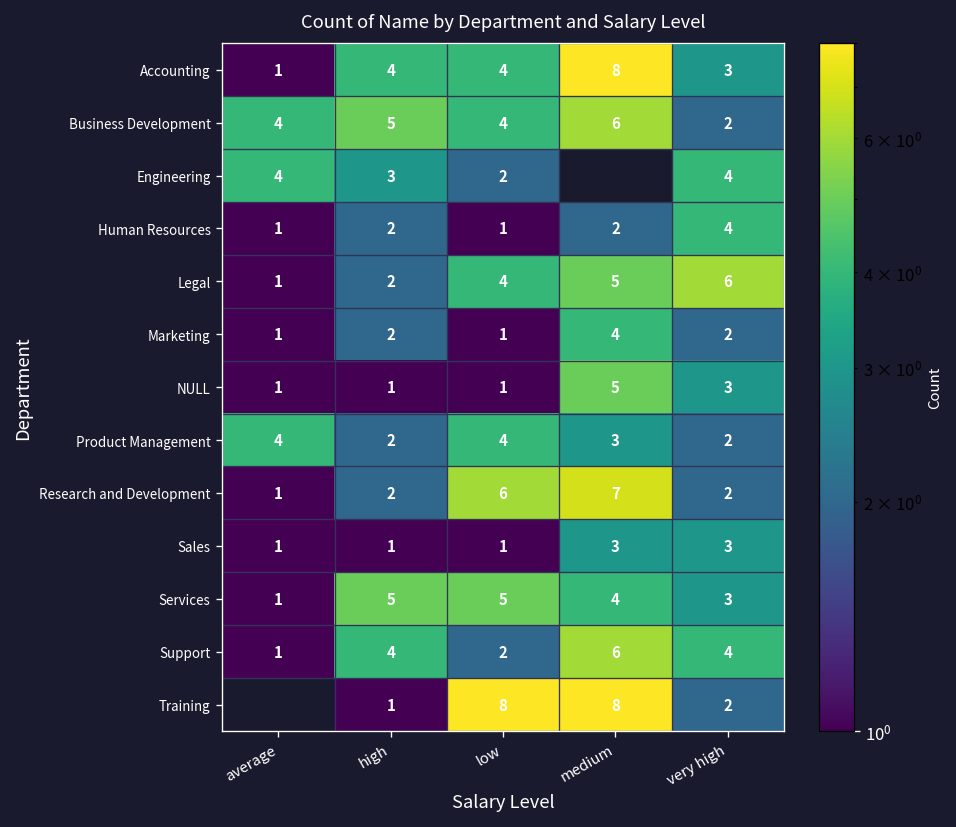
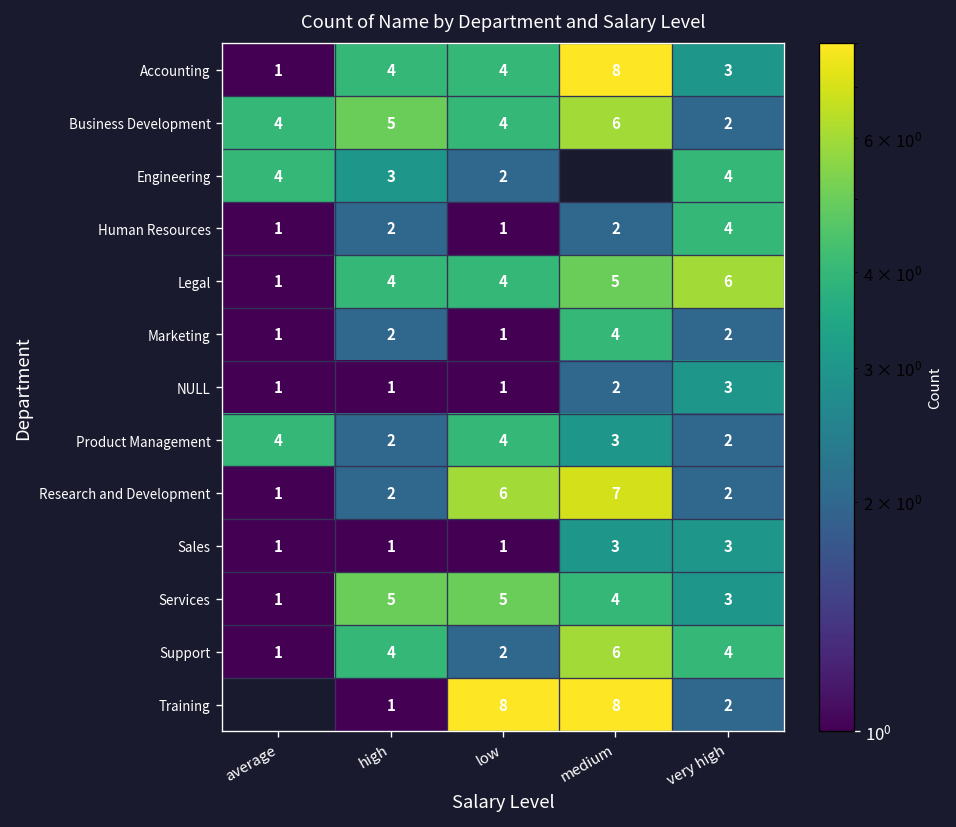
  {
    "Accounting": {
      "average": 1,
      "high": 4,
      "low": 4,
      "medium": 8,
      "very high": 3
    },
    "Business Development": {
      "average": 4,
      "high": 5,
      "low": 4,
      "medium": 6,
      "very high": 2
    },
    "Engineering": {
      "average": 4,
      "high": 3,
      "low": 2,
      "very high": 4
    },
    "Human Resources": {
      "average": 1,
      "high": 2,
      "low": 1,
      "medium": 2,
      "very high": 4
    },
    "Legal": {
      "average": 1,
-     "high": 2,
+     "high": 4,
      "low": 4,
      "medium": 5,
      "very high": 6
    },
    "Marketing": {
      "average": 1,
      "high": 2,
      "low": 1,
      "medium": 4,
      "very high": 2
    },
    "NULL": {
      "average": 1,
      "high": 1,
      "low": 1,
-     "medium": 5,
+     "medium": 2,
      "very high": 3
    },
    "Product Management": {
      "average": 4,
      "high": 2,
      "low": 4,
      "medium": 3,
      "very high": 2
    },
    "Research and Development": {
      "average": 1,
      "high": 2,
      "low": 6,
      "medium": 7,
      "very high": 2
    },
    "Sales": {
      "average": 1,
      "high": 1,
      "low": 1,
      "medium": 3,
      "very high": 3
    },
    "Services": {
      "average": 1,
      "high": 5,
      "low": 5,
      "medium": 4,
      "very high": 3
    },
    "Support": {
      "average": 1,
      "high": 4,
      "low": 2,
      "medium": 6,
      "very high": 4
    },
    "Training": {
      "high": 1,
      "low": 8,
      "medium": 8,
      "very high": 2
    }
  }
